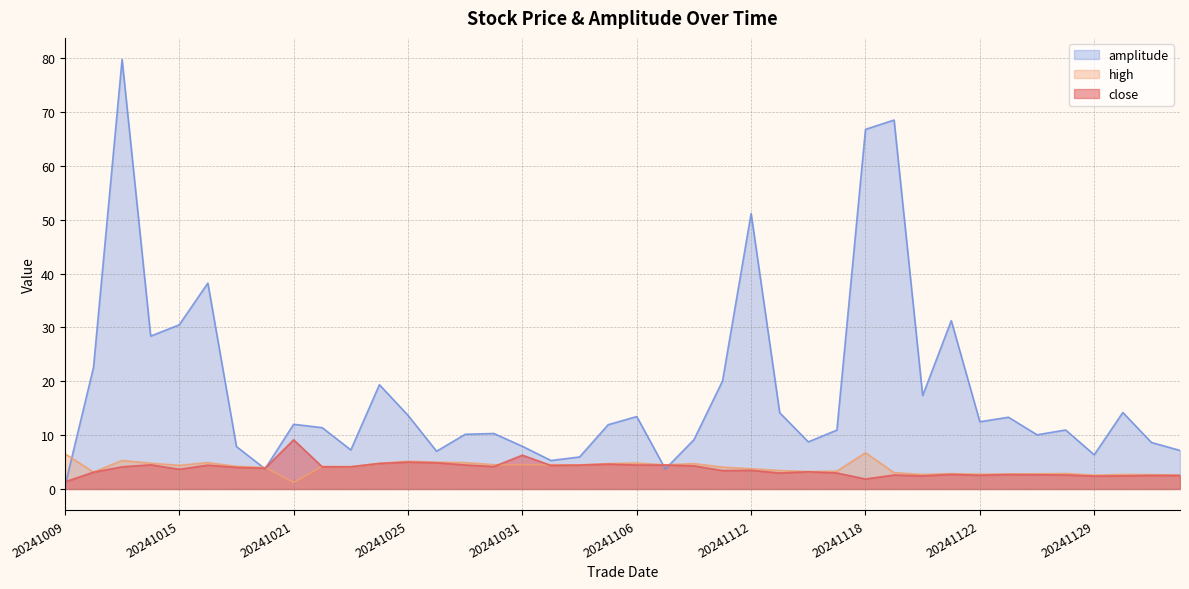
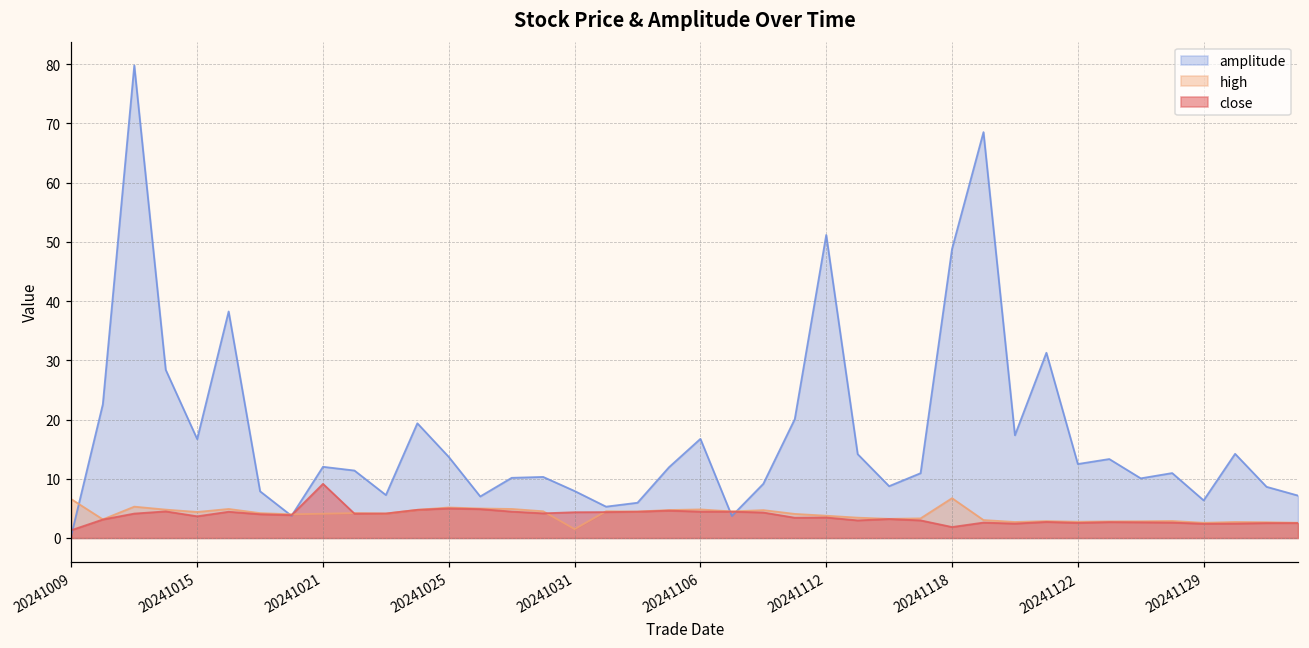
  {
    "amplitude": {
      "20241009": 1,
-     "20241015": 31,
+     "20241015": 17,
      "20241021": 12,
      "20241025": 14,
      "20241031": 8,
-     "20241106": 13,
+     "20241106": 17,
      "20241112": 51,
-     "20241118": 67,
+     "20241118": 49,
      "20241122": 12,
      "20241129": 6
    },
    "high": {
      "20241009": 7,
      "20241015": 4,
-     "20241021": 1,
-     "20241031": 5,
+     "20241021": 4,
+     "20241031": 2,
      "20241118": 7
    },
    "close": {
      "20241009": 1,
      "20241015": 4,
      "20241021": 9,
-     "20241031": 6,
+     "20241031": 4,
      "20241118": 2
    }
  }
